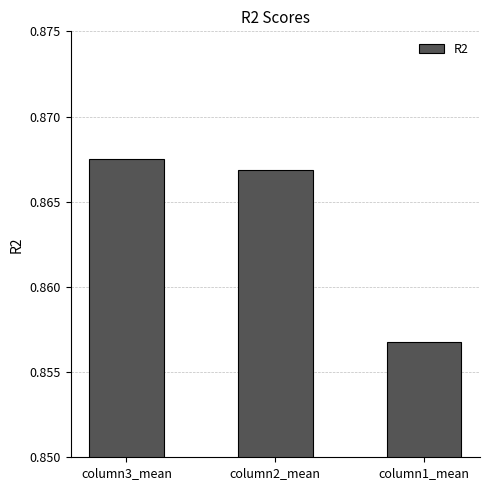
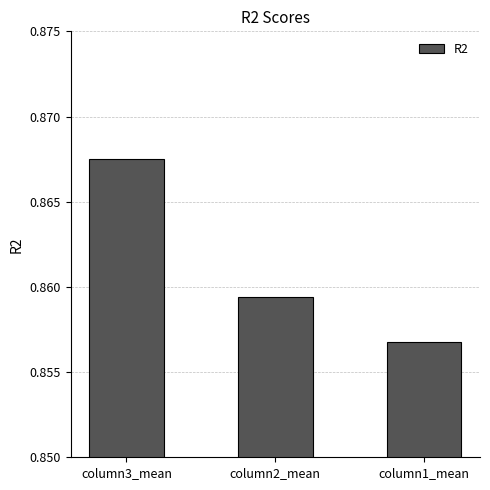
  {
    "column3_mean": 0.8675,
-   "column2_mean": 0.8669,
+   "column2_mean": 0.8594,
    "column1_mean": 0.8568
  }
